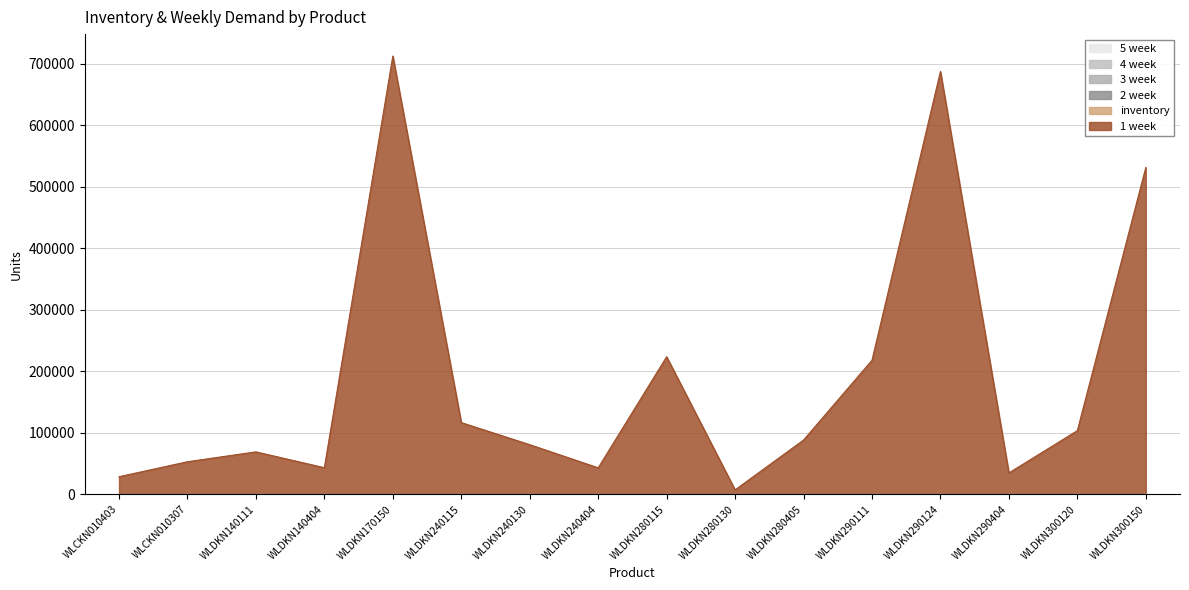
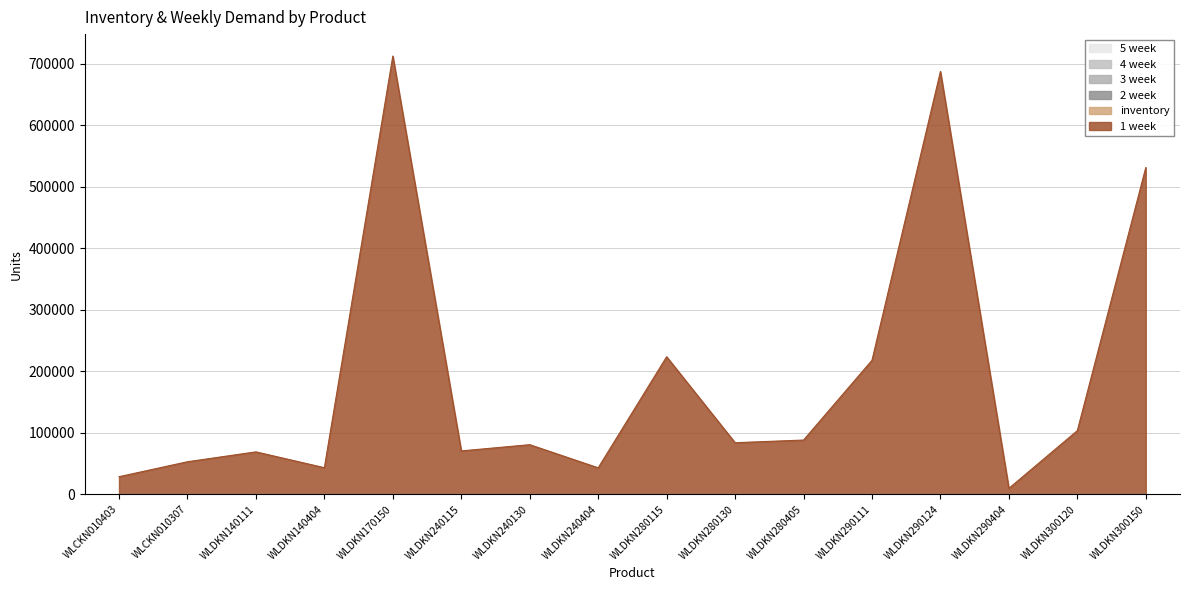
  {
    "inventory": {
      "WLCKN010403": 0,
      "WLCKN010307": 0,
      "WLDKN140111": 0,
      "WLDKN140404": 0,
      "WLDKN170150": 0,
      "WLDKN240115": 0,
      "WLDKN240130": 0,
      "WLDKN240404": 0,
      "WLDKN280115": 0,
      "WLDKN280130": 0,
      "WLDKN280405": 0,
      "WLDKN290111": 0,
      "WLDKN290124": 0,
      "WLDKN290404": 0,
      "WLDKN300120": 0,
      "WLDKN300150": 0
    },
    "1 week": {
      "WLCKN010403": 30000,
      "WLCKN010307": 50000,
      "WLDKN140111": 70000,
      "WLDKN140404": 40000,
      "WLDKN170150": 710000,
-     "WLDKN240115": 120000,
+     "WLDKN240115": 70000,
      "WLDKN240130": 80000,
      "WLDKN240404": 40000,
      "WLDKN280115": 220000,
-     "WLDKN280130": 10000,
+     "WLDKN280130": 80000,
      "WLDKN280405": 90000,
      "WLDKN290111": 220000,
      "WLDKN290124": 690000,
-     "WLDKN290404": 30000,
+     "WLDKN290404": 10000,
      "WLDKN300120": 100000,
      "WLDKN300150": 530000
    }
  }
